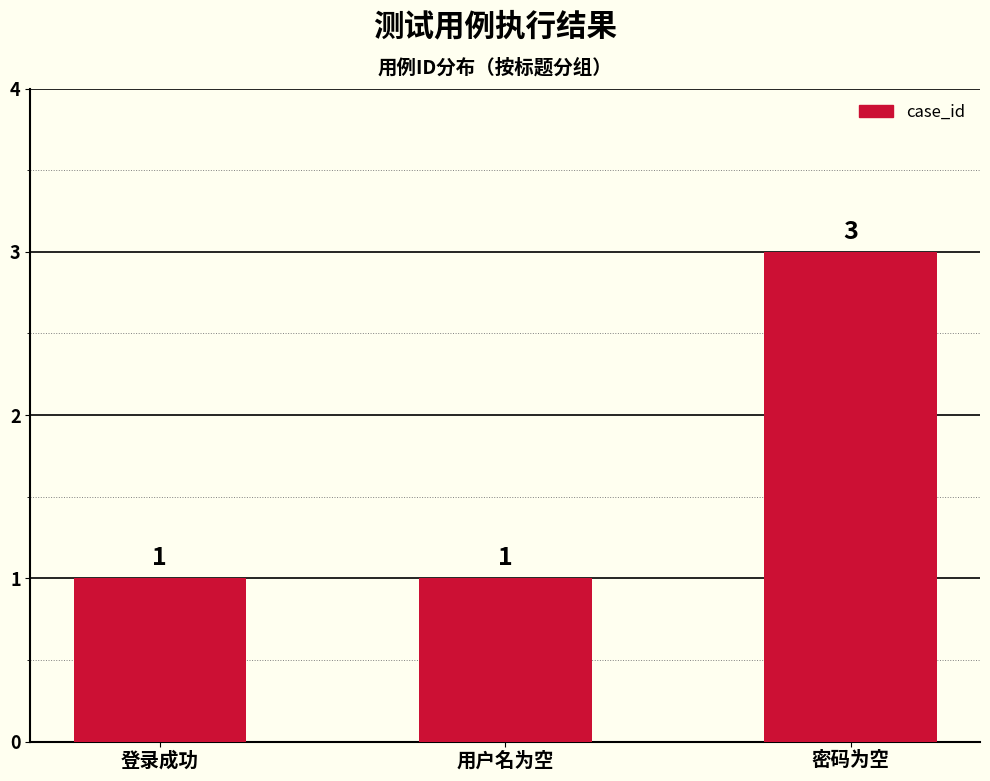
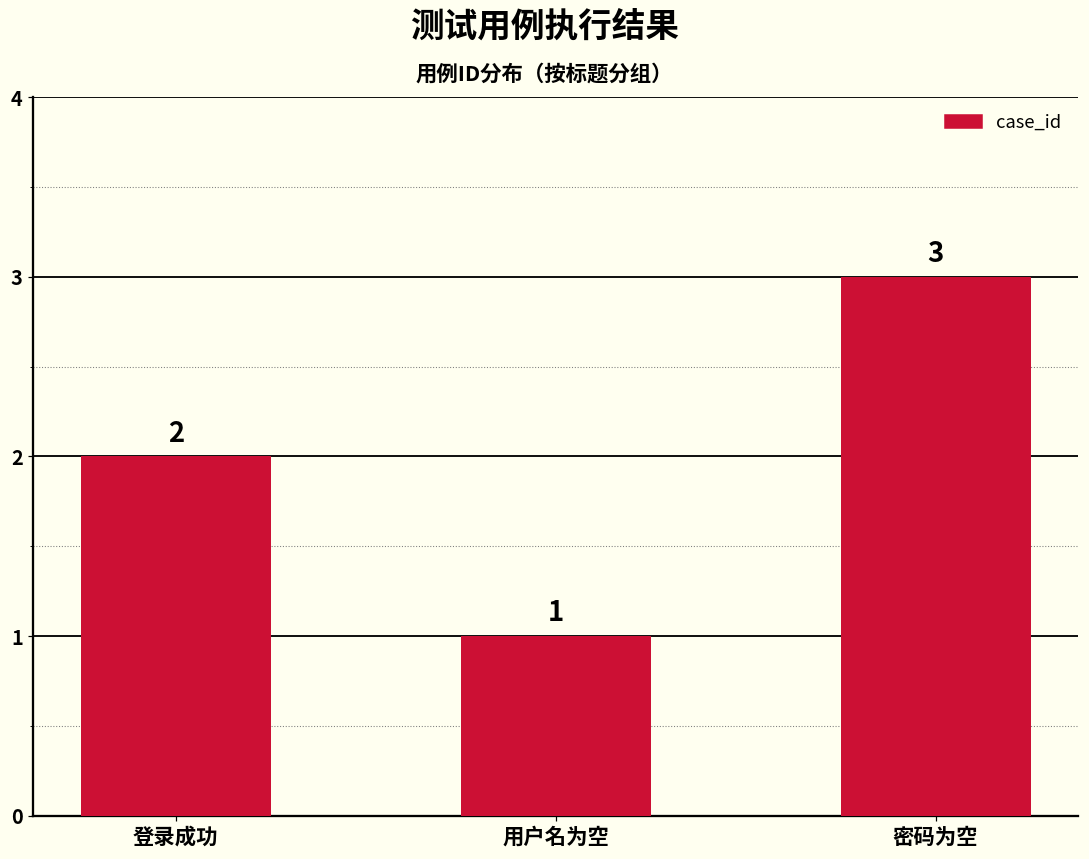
  {
-   "登录成功": 1,
+   "登录成功": 2,
    "用户名为空": 1,
    "密码为空": 3
  }
